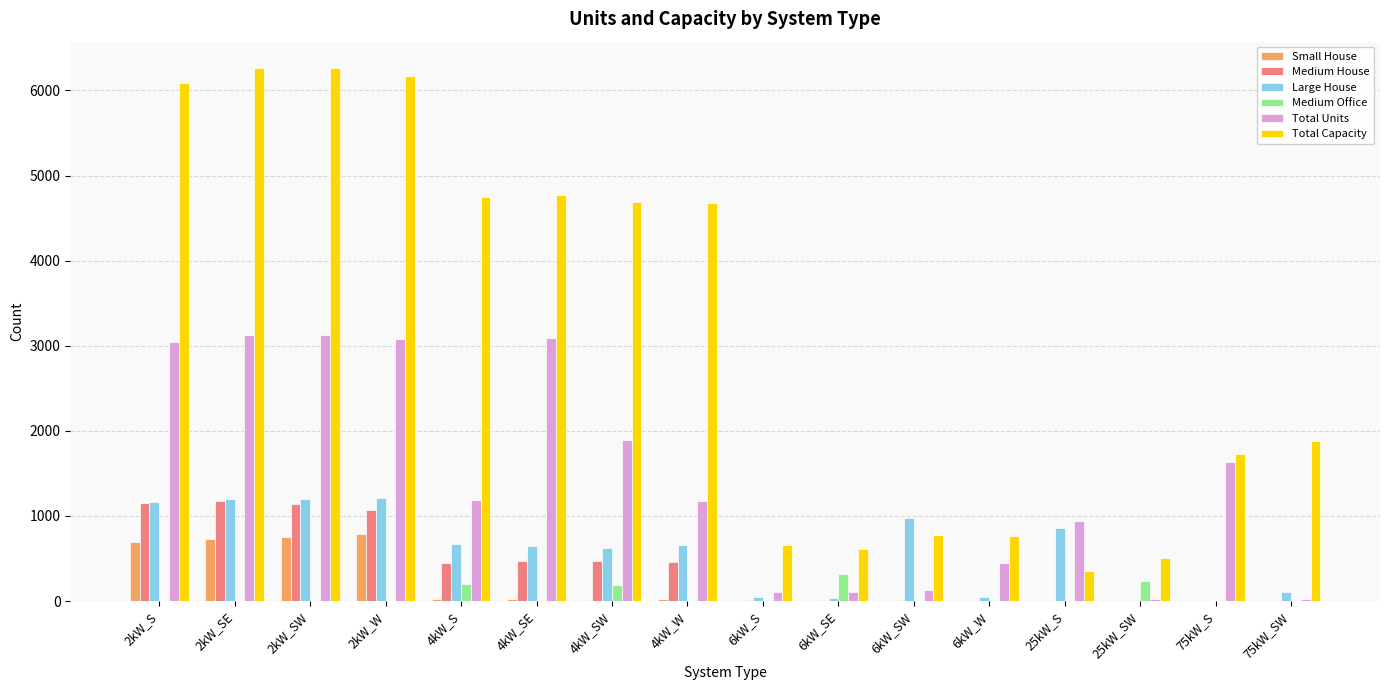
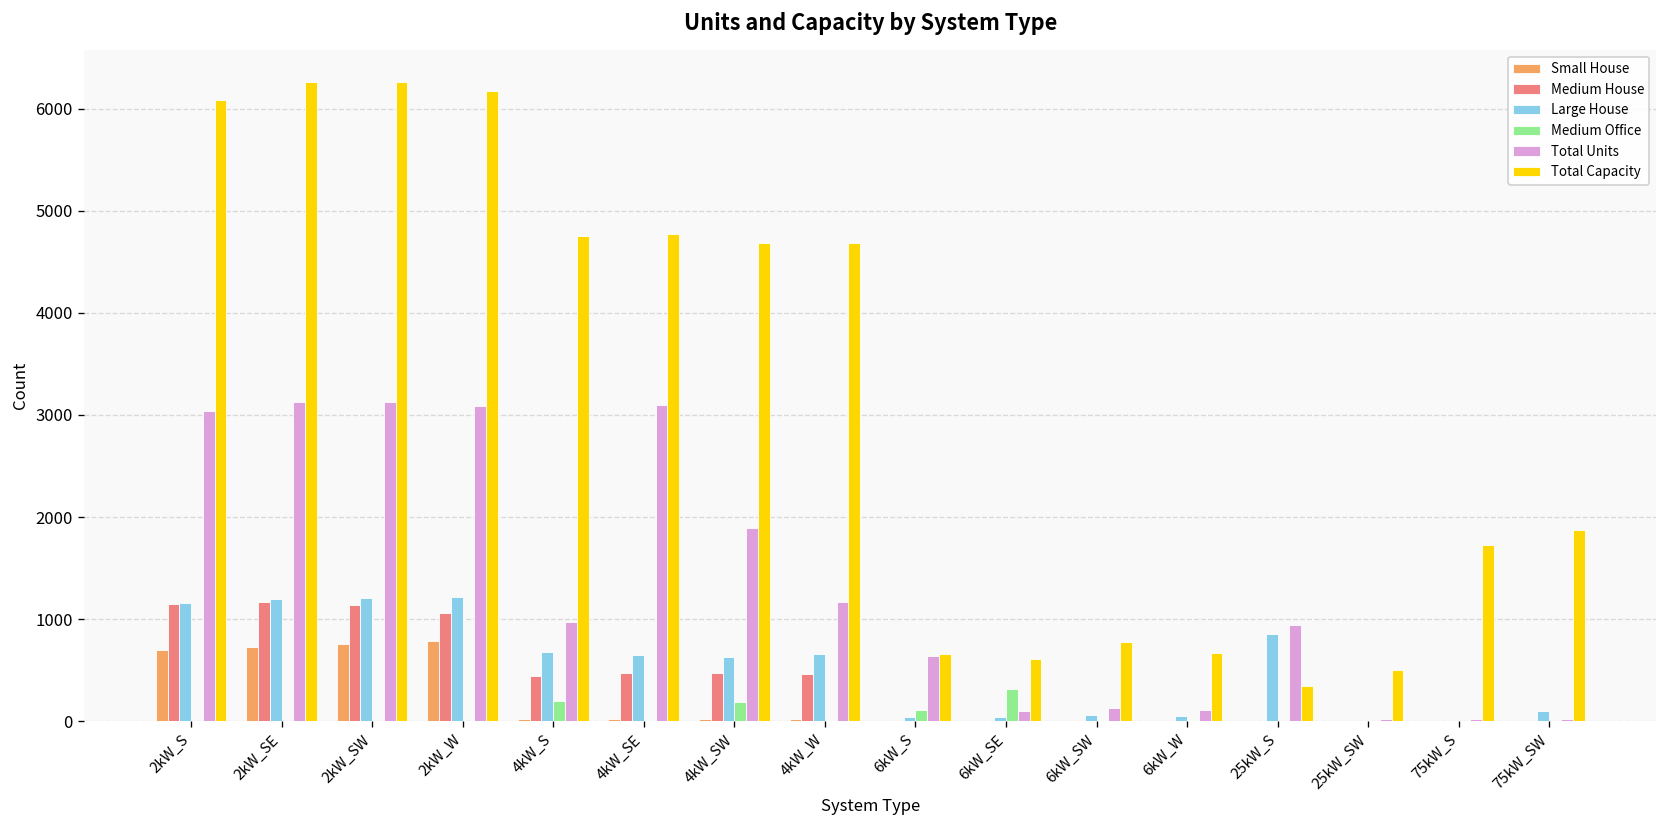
  {
    "Large House": {
      "2kW_S": 1200,
      "2kW_SE": 1200,
      "2kW_SW": 1200,
      "2kW_W": 1200,
      "4kW_S": 700,
      "4kW_SE": 700,
      "4kW_SW": 600,
      "4kW_W": 700,
      "6kW_S": 0,
      "6kW_SE": 0,
-     "6kW_SW": 1000,
+     "6kW_SW": 100,
      "6kW_W": 100,
      "25kW_S": 900,
      "25kW_SW": 0,
      "75kW_S": 0,
      "75kW_SW": 100
    },
    "Medium Office": {
      "4kW_S": 200,
      "4kW_SW": 200,
-     "6kW_S": 0,
+     "6kW_S": 100,
      "6kW_SE": 300,
      "25kW_S": 0,
-     "25kW_SW": 200
+     "25kW_SW": 0
    },
    "Total Units": {
      "2kW_S": 3000,
      "2kW_SE": 3100,
      "2kW_SW": 3100,
      "2kW_W": 3100,
-     "4kW_S": 1200,
+     "4kW_S": 1000,
      "4kW_SE": 3100,
      "4kW_SW": 1900,
      "4kW_W": 1200,
-     "6kW_S": 100,
+     "6kW_S": 600,
      "6kW_SE": 100,
      "6kW_SW": 100,
-     "6kW_W": 400,
+     "6kW_W": 100,
      "25kW_S": 900,
-     "75kW_S": 1600
+     "75kW_S": 0
    },
    "Total Capacity": {
      "2kW_S": 6100,
      "2kW_SE": 6300,
      "2kW_SW": 6300,
      "2kW_W": 6200,
      "4kW_S": 4700,
      "4kW_SE": 4800,
      "4kW_SW": 4700,
      "4kW_W": 4700,
      "6kW_S": 700,
      "6kW_SE": 600,
      "6kW_SW": 800,
-     "6kW_W": 800,
+     "6kW_W": 700,
      "25kW_S": 400,
      "25kW_SW": 500,
      "75kW_S": 1700,
      "75kW_SW": 1900
    }
  }
